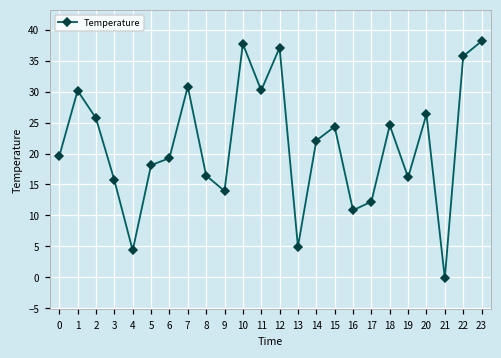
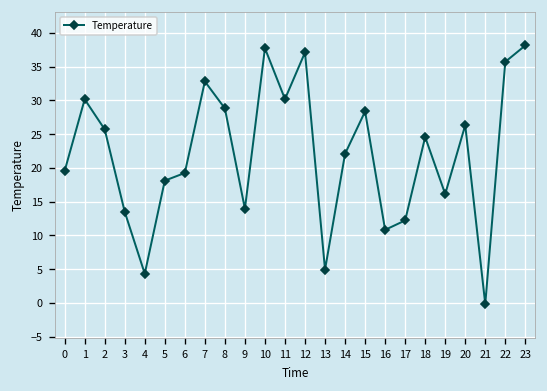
  {
    "0": 20,
    "1": 30,
    "2": 26,
-   "3": 16,
+   "3": 13,
    "4": 4,
    "5": 18,
    "6": 19,
-   "7": 31,
-   "8": 16,
+   "7": 33,
+   "8": 29,
    "9": 14,
    "10": 38,
    "11": 30,
    "12": 37,
    "13": 5,
    "14": 22,
-   "15": 24,
+   "15": 28,
    "16": 11,
    "17": 12,
    "18": 25,
    "19": 16,
    "20": 26,
    "21": 0,
    "22": 36,
    "23": 38
  }
